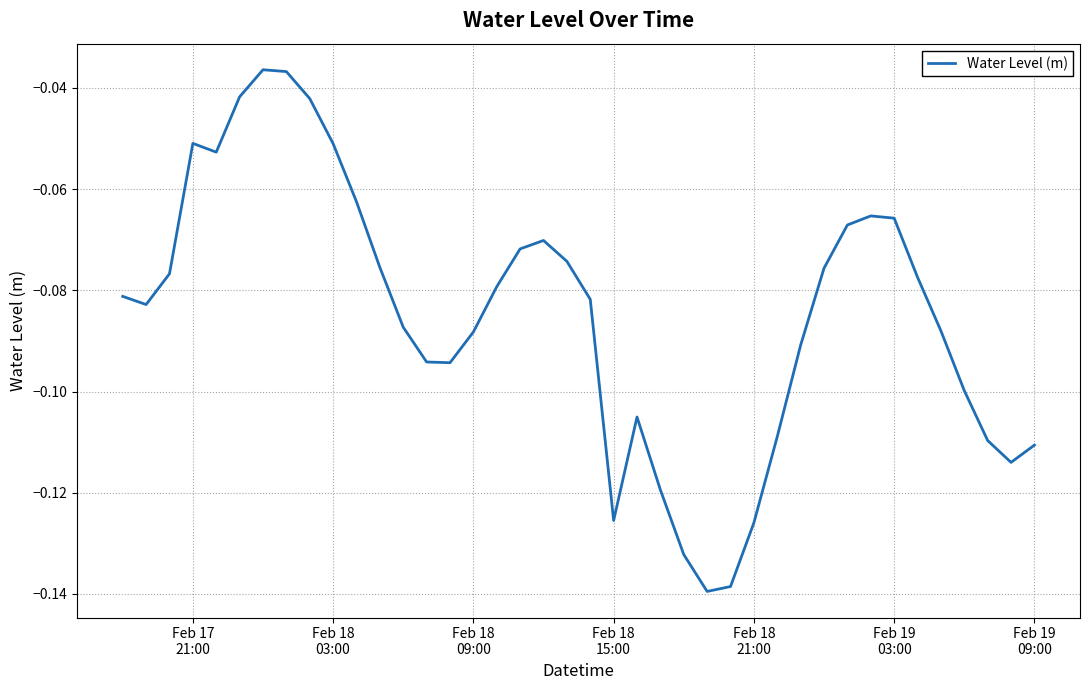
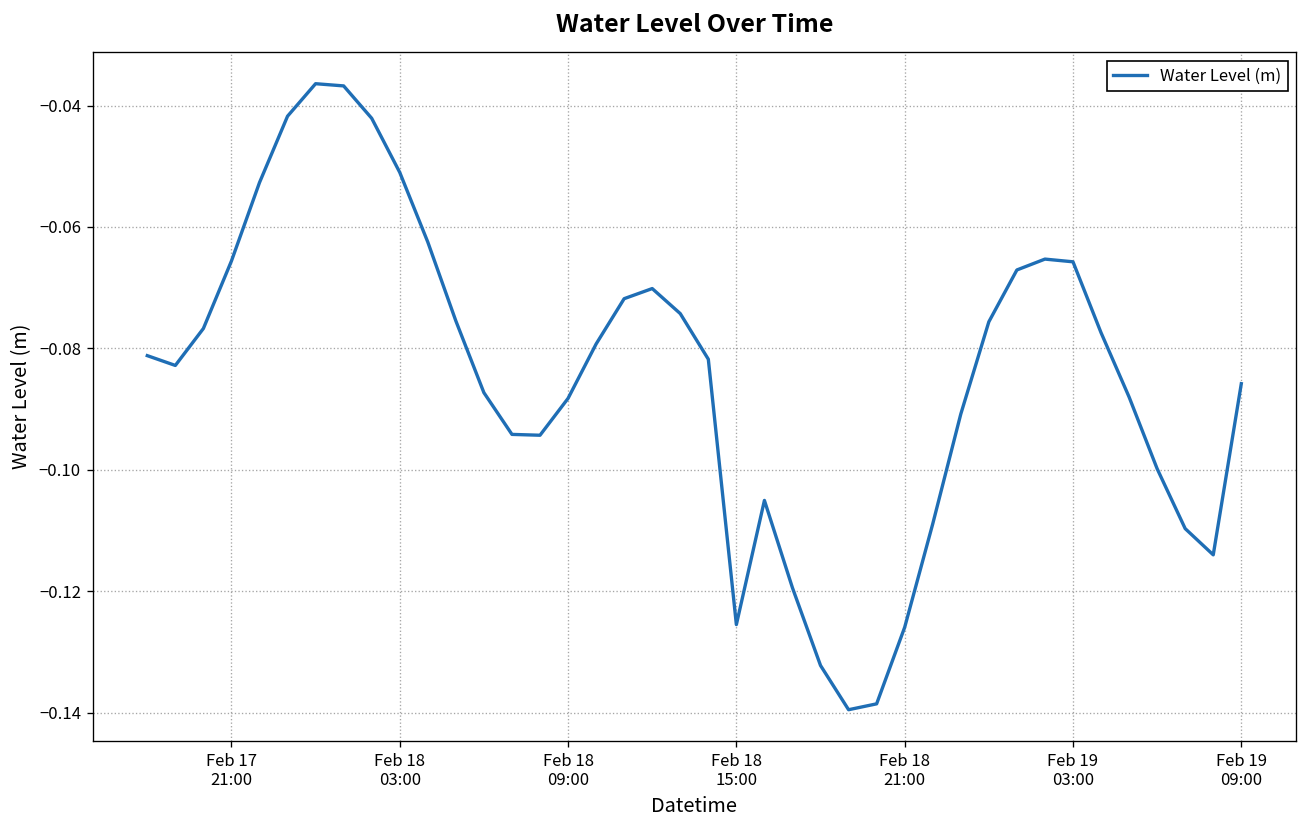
  {
-   "Feb 17 21:00": -0.051,
+   "Feb 17 21:00": -0.066,
    "Feb 18 03:00": -0.051,
    "Feb 18 09:00": -0.088,
    "Feb 18 15:00": -0.125,
    "Feb 18 21:00": -0.126,
    "Feb 19 03:00": -0.066,
-   "Feb 19 09:00": -0.111
+   "Feb 19 09:00": -0.086
  }
